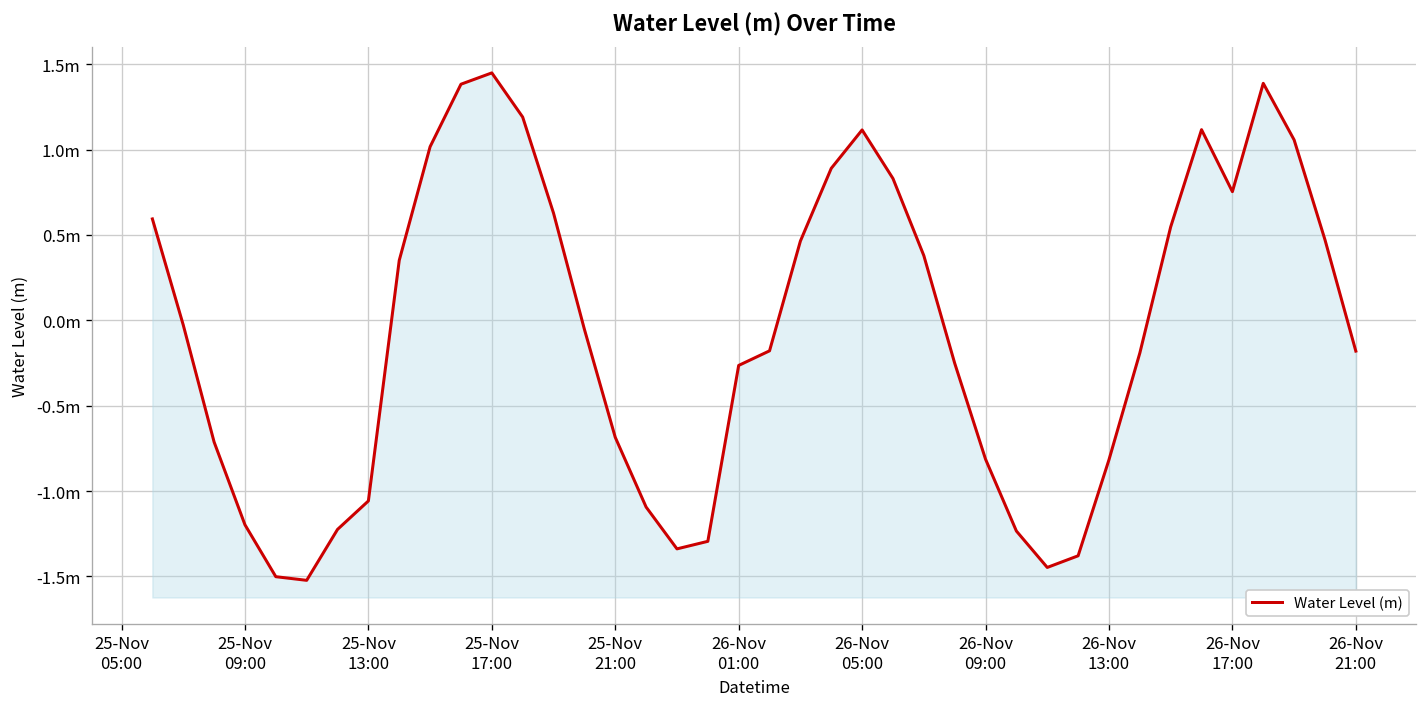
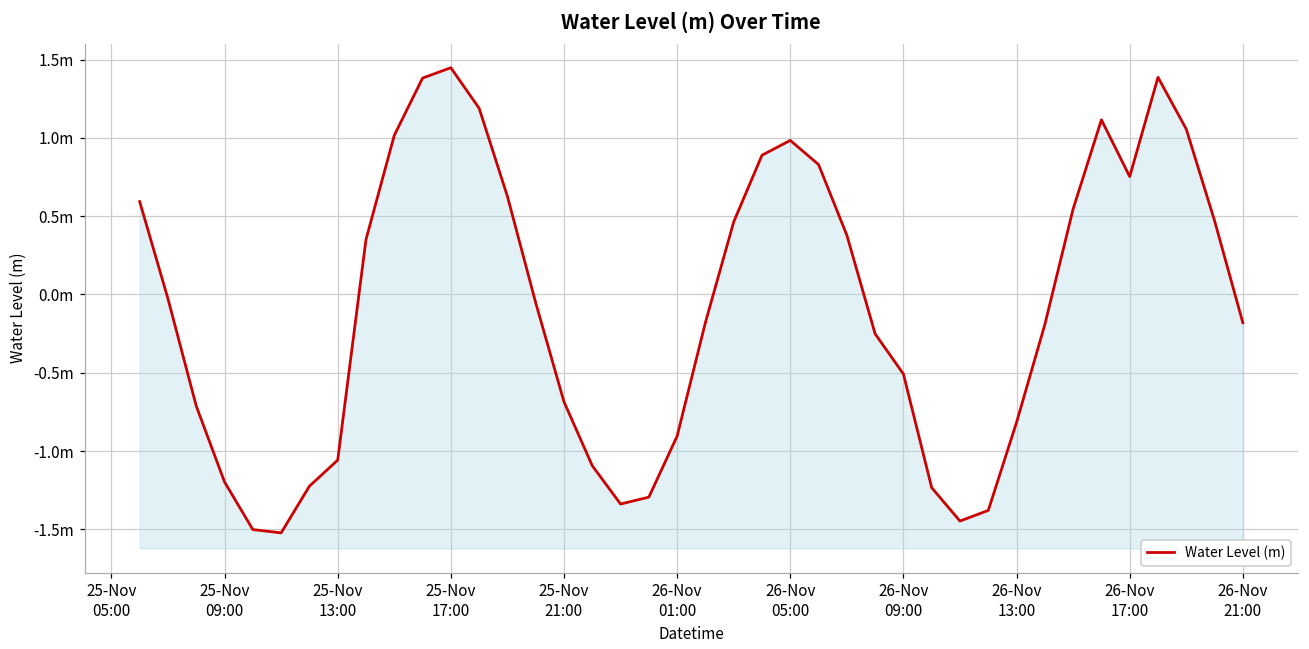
  {
    "25-Nov 09:00": "-1.20m",
    "25-Nov 13:00": "-1.06m",
    "25-Nov 17:00": "1.45m",
    "25-Nov 21:00": "-0.69m",
-   "26-Nov 01:00": "-0.26m",
-   "26-Nov 05:00": "1.11m",
-   "26-Nov 09:00": "-0.81m",
+   "26-Nov 01:00": "-0.90m",
+   "26-Nov 05:00": "0.98m",
+   "26-Nov 09:00": "-0.51m",
    "26-Nov 13:00": "-0.82m",
    "26-Nov 17:00": "0.75m",
    "26-Nov 21:00": "-0.18m"
  }
